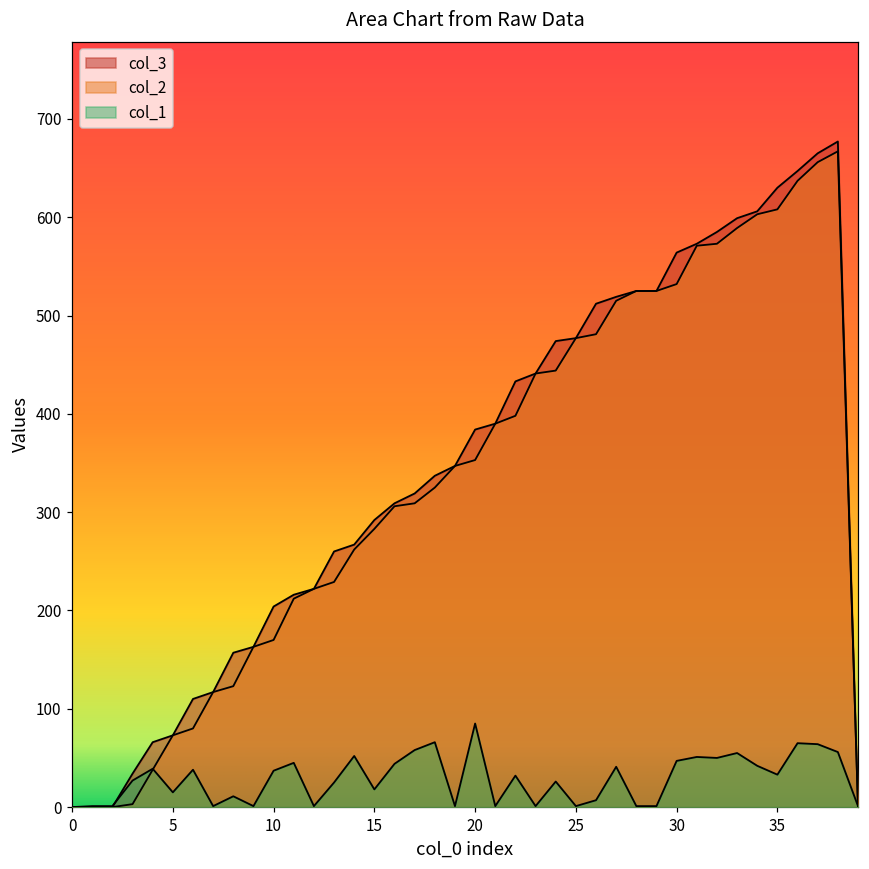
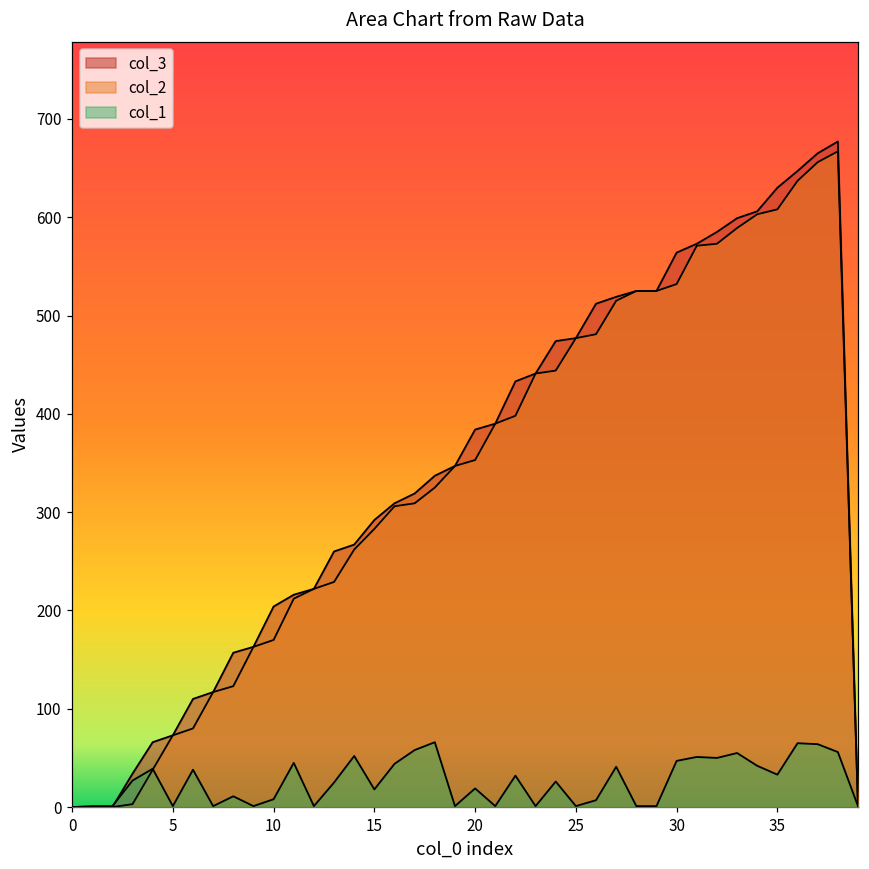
  {
    "col_1": {
-     "5": 20,
-     "10": 40,
+     "5": 0,
+     "10": 10,
      "15": 20,
-     "20": 90,
+     "20": 20,
      "25": 0,
      "30": 50,
      "35": 30
    }
  }
